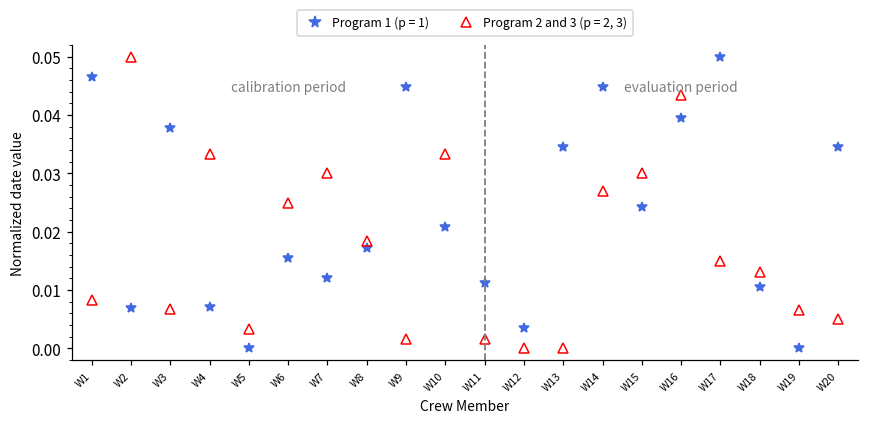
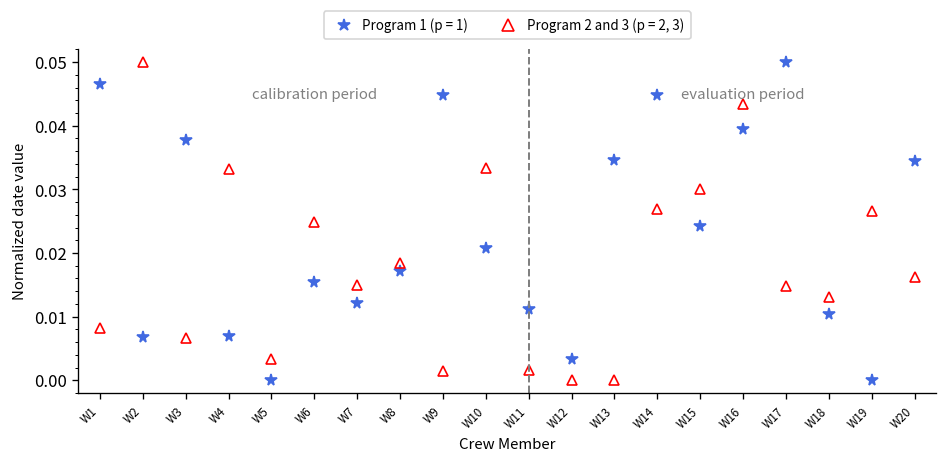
  {
    "Program 1 (p = 1)": {
      "W1": 0.047,
      "W2": 0.007,
      "W3": 0.038,
      "W4": 0.007,
      "W5": 0.000,
      "W6": 0.015,
      "W7": 0.012,
      "W8": 0.017,
      "W9": 0.045,
      "W10": 0.021,
      "W11": 0.011,
      "W12": 0.003,
      "W13": 0.035,
      "W14": 0.045,
      "W15": 0.024,
      "W16": 0.040,
      "W17": 0.050,
      "W18": 0.010,
      "W19": 0.000,
      "W20": 0.034
    },
    "Program 2 and 3 (p = 2, 3)": {
      "W1": 0.008,
      "W2": 0.050,
      "W3": 0.007,
      "W4": 0.033,
      "W5": 0.003,
      "W6": 0.025,
-     "W7": 0.030,
+     "W7": 0.015,
      "W8": 0.018,
      "W9": 0.002,
      "W10": 0.033,
      "W11": 0.002,
      "W12": 0.000,
      "W13": 0.000,
      "W14": 0.027,
      "W15": 0.030,
      "W16": 0.043,
      "W17": 0.015,
      "W18": 0.013,
-     "W19": 0.006,
-     "W20": 0.005
+     "W19": 0.027,
+     "W20": 0.016
    }
  }
